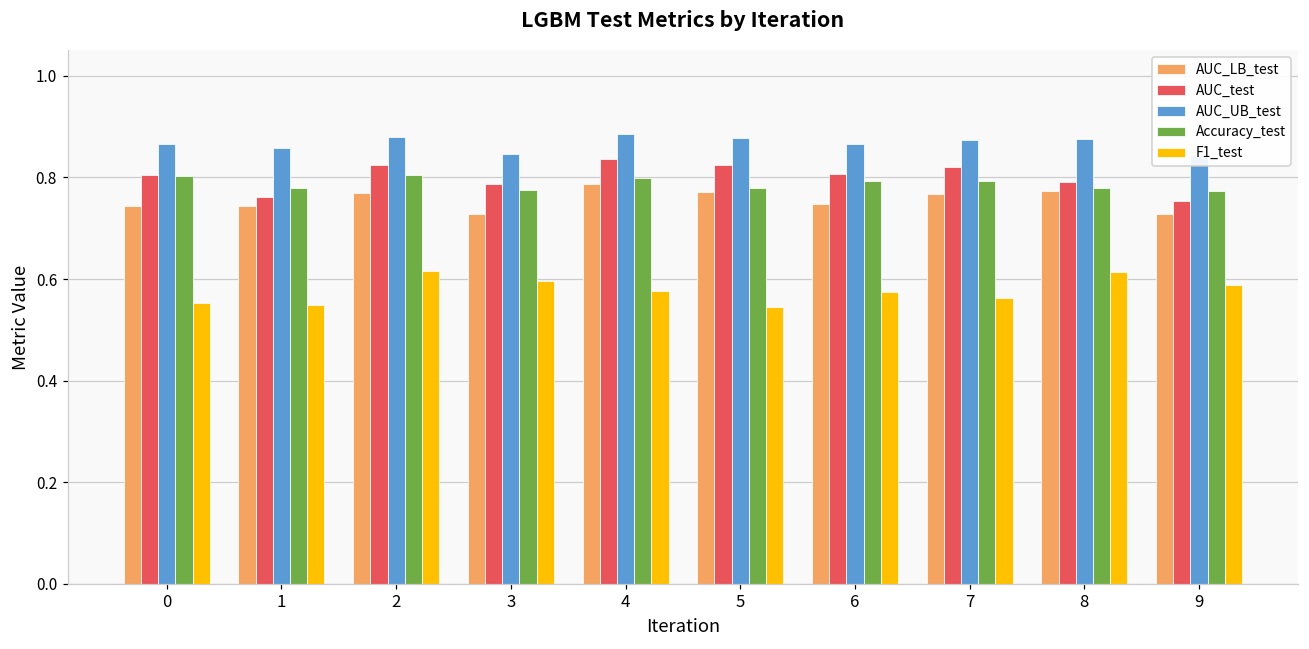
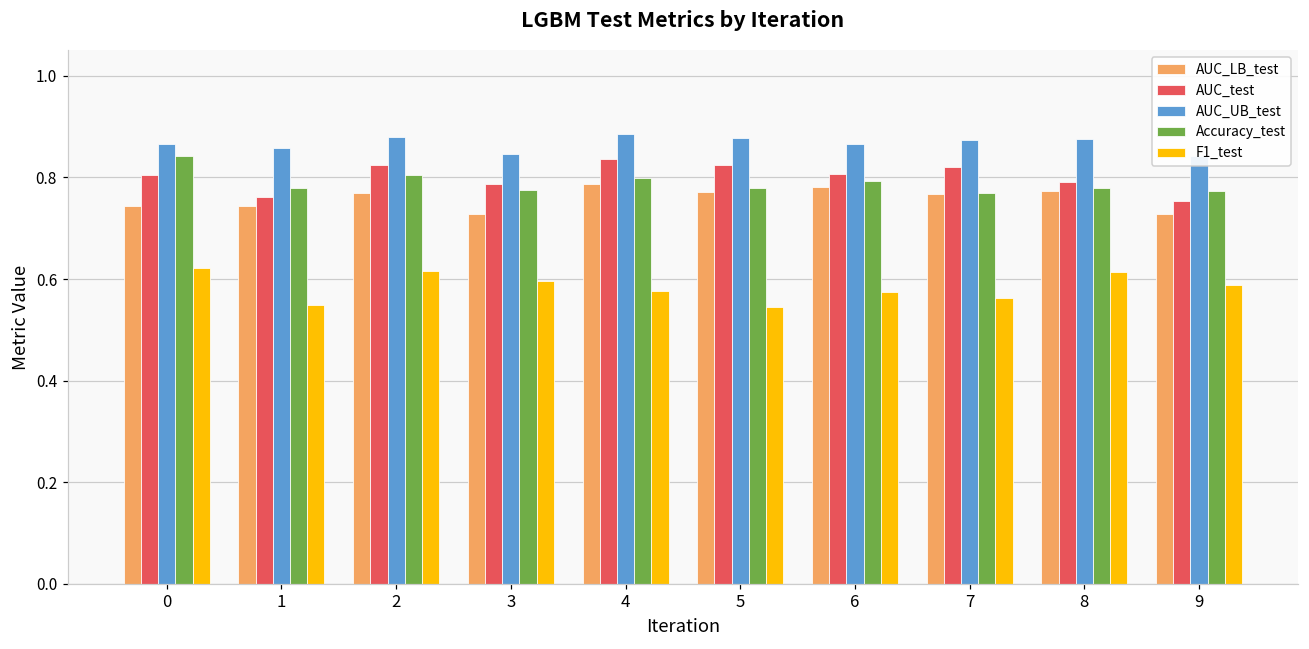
  {
    "AUC_LB_test": {
      "0": 0.74,
      "1": 0.74,
      "2": 0.77,
      "3": 0.73,
      "4": 0.79,
      "5": 0.77,
-     "6": 0.75,
+     "6": 0.78,
      "7": 0.77,
      "8": 0.77,
      "9": 0.73
    },
    "AUC_test": {
      "0": 0.80,
      "1": 0.76,
      "2": 0.82,
      "3": 0.79,
      "4": 0.84,
      "5": 0.82,
      "6": 0.81,
      "7": 0.82,
      "8": 0.79,
      "9": 0.75
    },
    "AUC_UB_test": {
      "0": 0.87,
      "1": 0.86,
      "2": 0.88,
      "3": 0.85,
      "4": 0.89,
      "5": 0.88,
      "6": 0.87,
      "7": 0.87,
      "8": 0.88
    },
    "Accuracy_test": {
-     "0": 0.80,
+     "0": 0.84,
      "1": 0.78,
      "2": 0.80,
      "3": 0.78,
      "4": 0.80,
      "5": 0.78,
      "6": 0.79,
-     "7": 0.79,
+     "7": 0.77,
      "8": 0.78,
      "9": 0.77
    },
    "F1_test": {
-     "0": 0.55,
+     "0": 0.62,
      "1": 0.55,
      "2": 0.61,
      "3": 0.60,
      "4": 0.58,
      "5": 0.55,
      "6": 0.58,
      "7": 0.56,
      "8": 0.61,
      "9": 0.59
    }
  }
